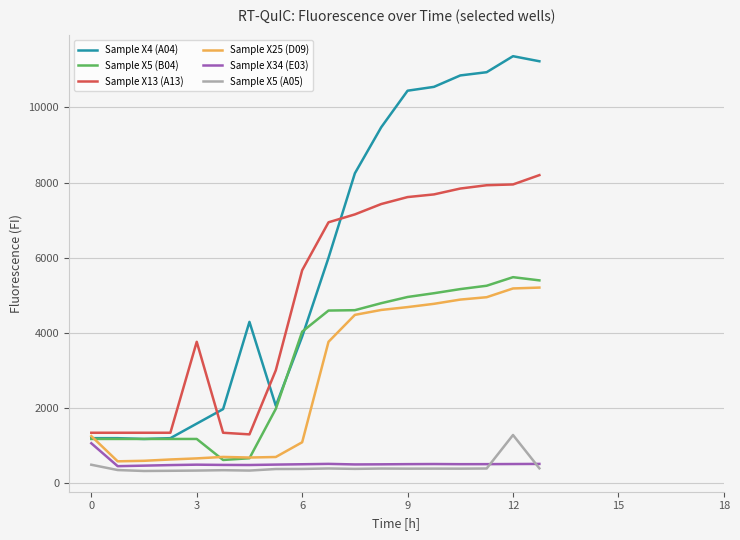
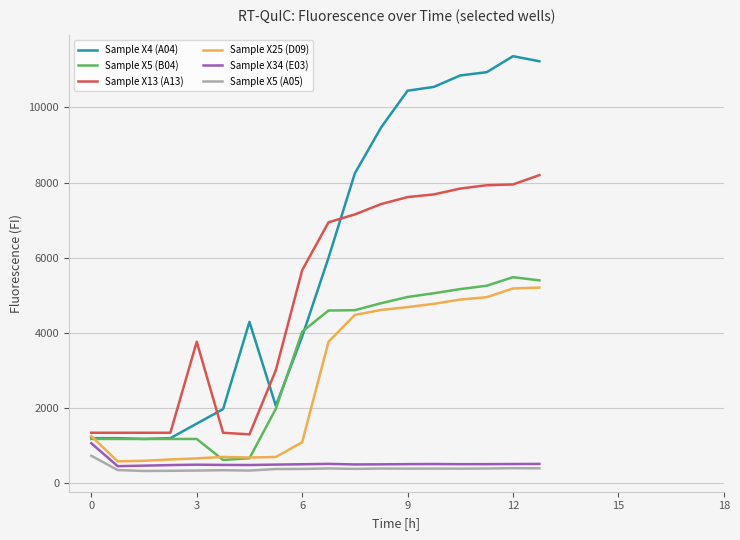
  {
    "Sample X4 (A04)": {
      "3": 1600,
      "6": 3900,
      "9": 10400,
      "12": 11400
    },
    "Sample X5 (B04)": {
      "3": 1200,
      "6": 4000,
      "9": 5000,
      "12": 5500
    },
    "Sample X13 (A13)": {
      "0": 1300,
      "3": 3800,
      "6": 5700,
      "9": 7600,
      "12": 7900
    },
    "Sample X25 (D09)": {
      "3": 700,
      "6": 1100,
      "9": 4700,
      "12": 5200
    },
    "Sample X34 (E03)": {
      "0": 1100,
      "3": 500,
      "6": 500,
      "9": 500,
      "12": 500
    },
    "Sample X5 (A05)": {
-     "0": 500,
+     "0": 700,
      "3": 300,
      "6": 400,
      "9": 400,
-     "12": 1300
+     "12": 400
    }
  }
